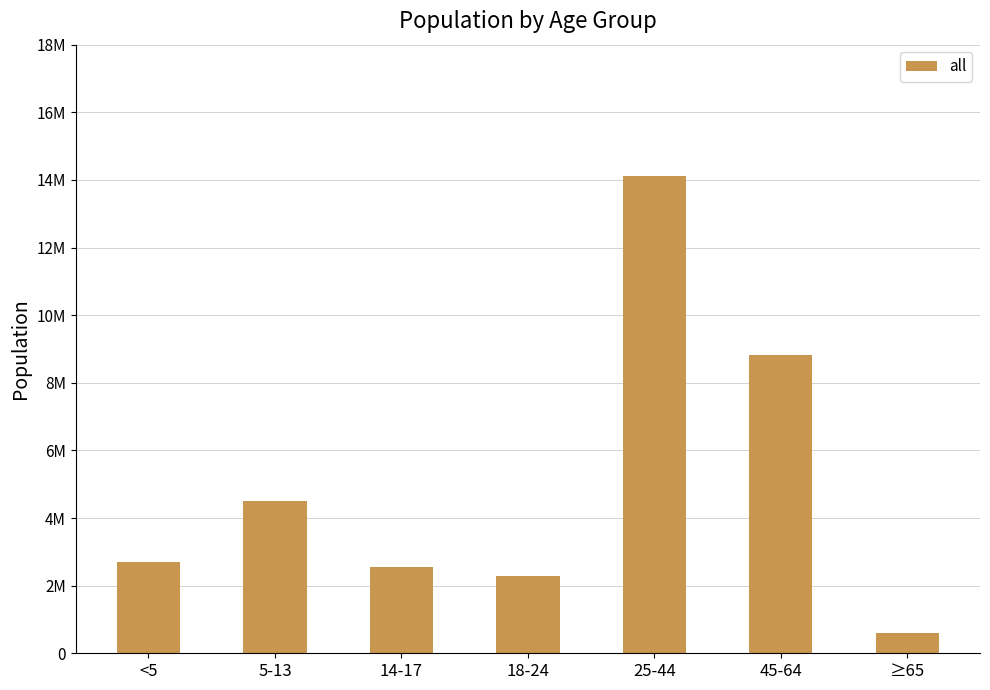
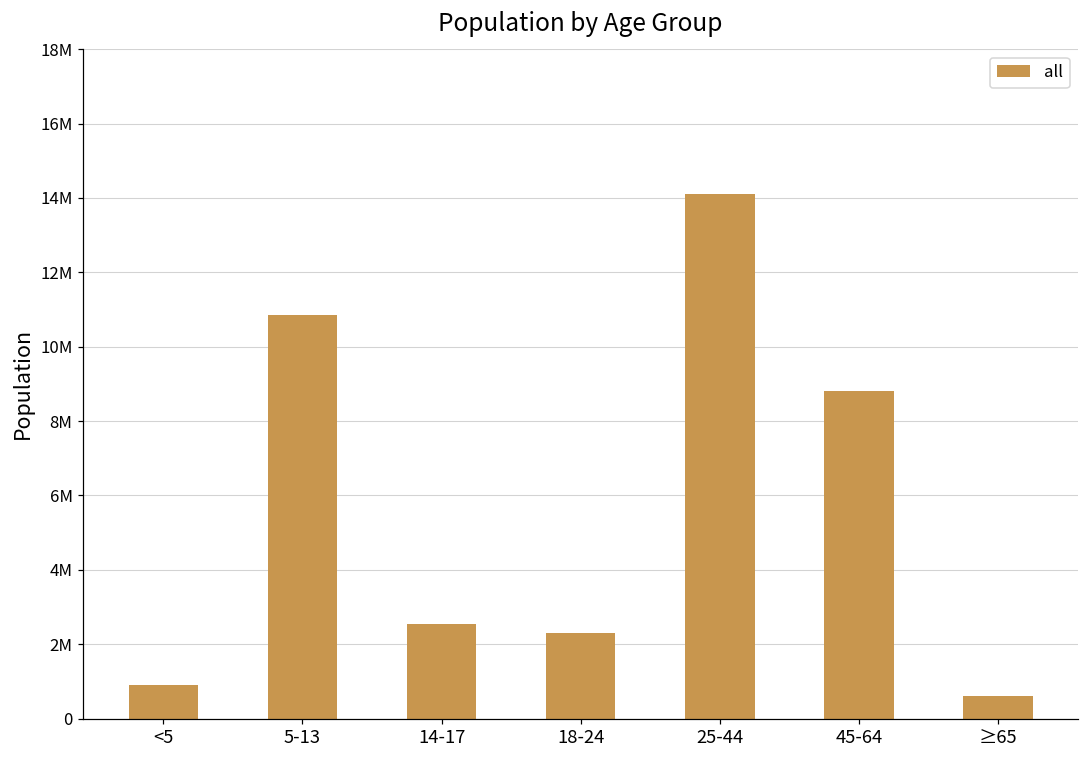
  {
-   "<5": 2700000,
-   "5-13": 4500000,
+   "<5": 900000,
+   "5-13": 10900000,
    "14-17": 2500000,
    "18-24": 2300000,
    "25-44": 14100000,
    "45-64": 8800000,
    "≥65": 600000
  }
